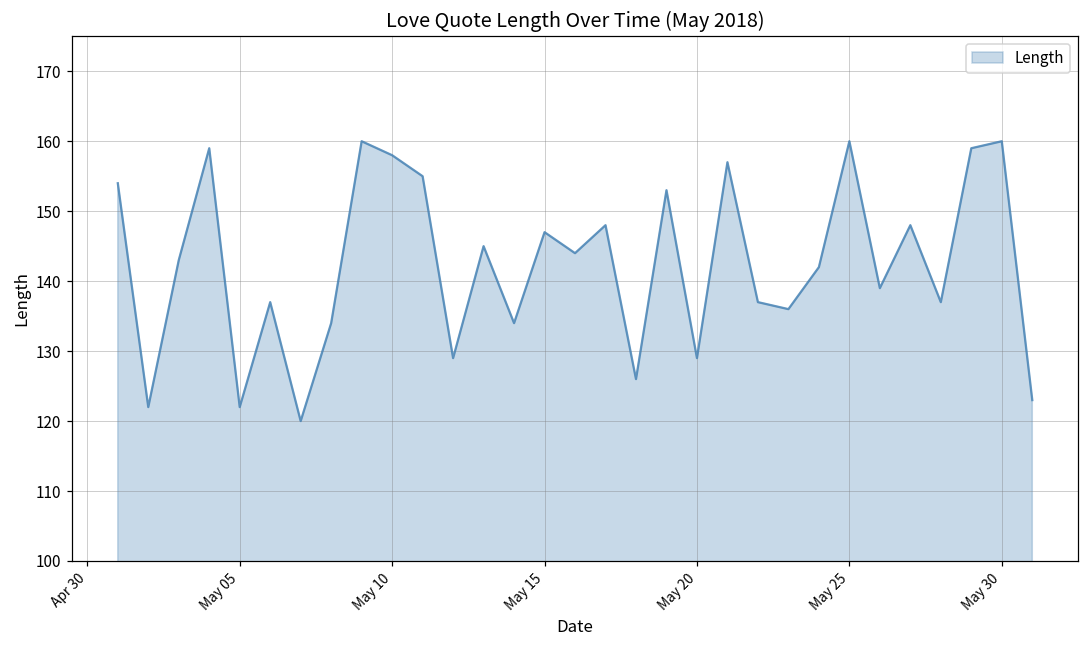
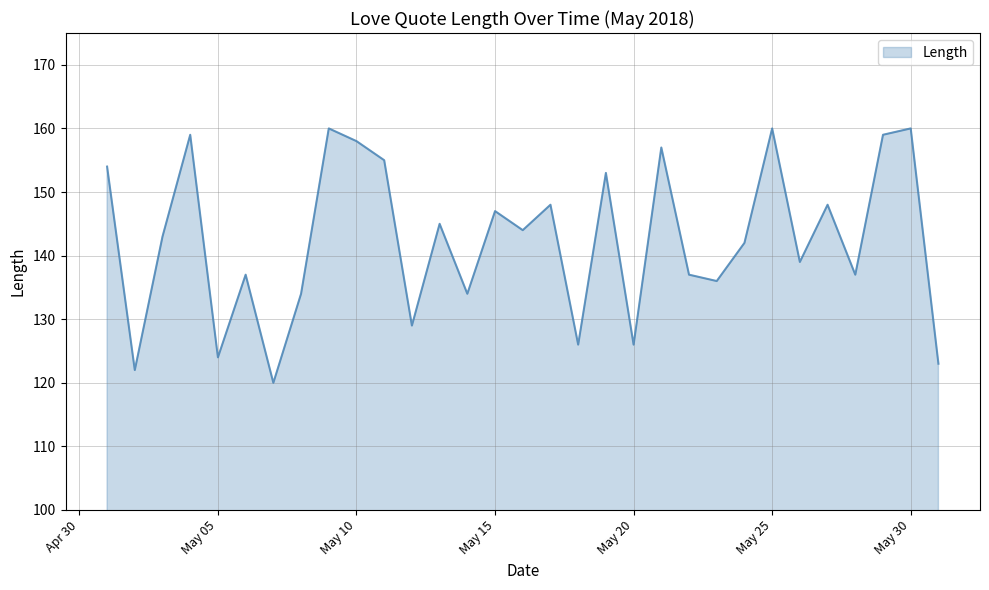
  {
-   "May 05": 122,
+   "May 05": 124,
    "May 10": 158,
    "May 15": 147,
-   "May 20": 129,
+   "May 20": 126,
    "May 25": 160,
    "May 30": 160
  }
